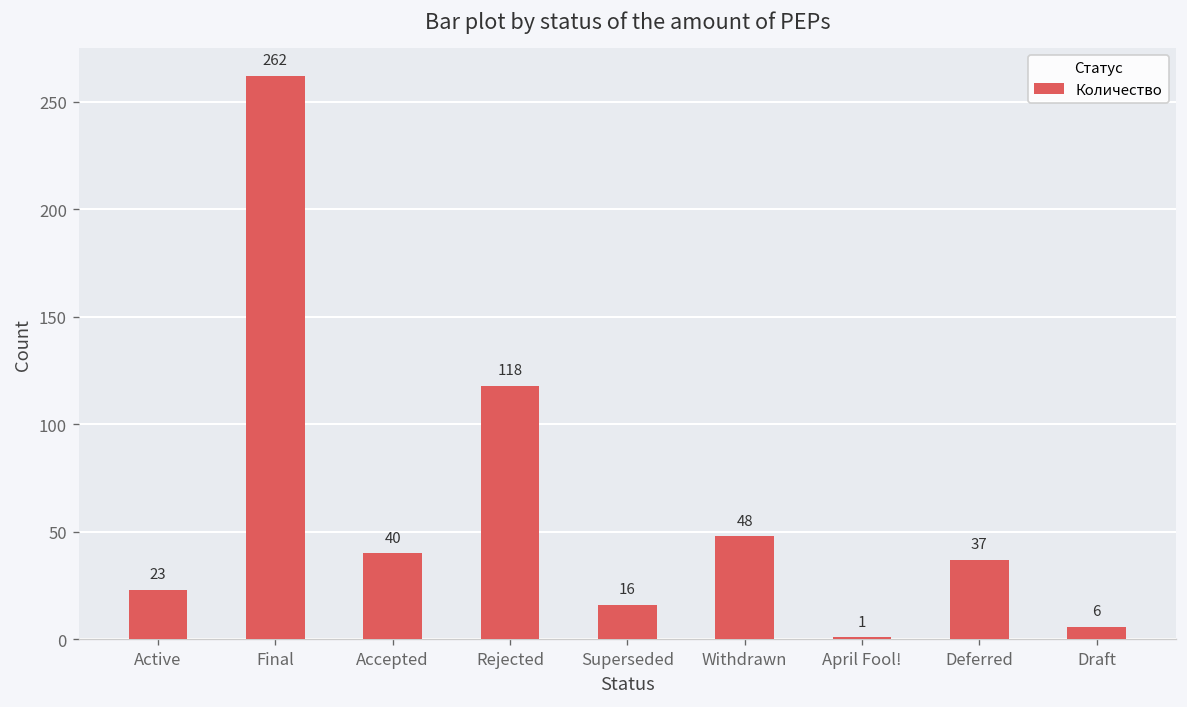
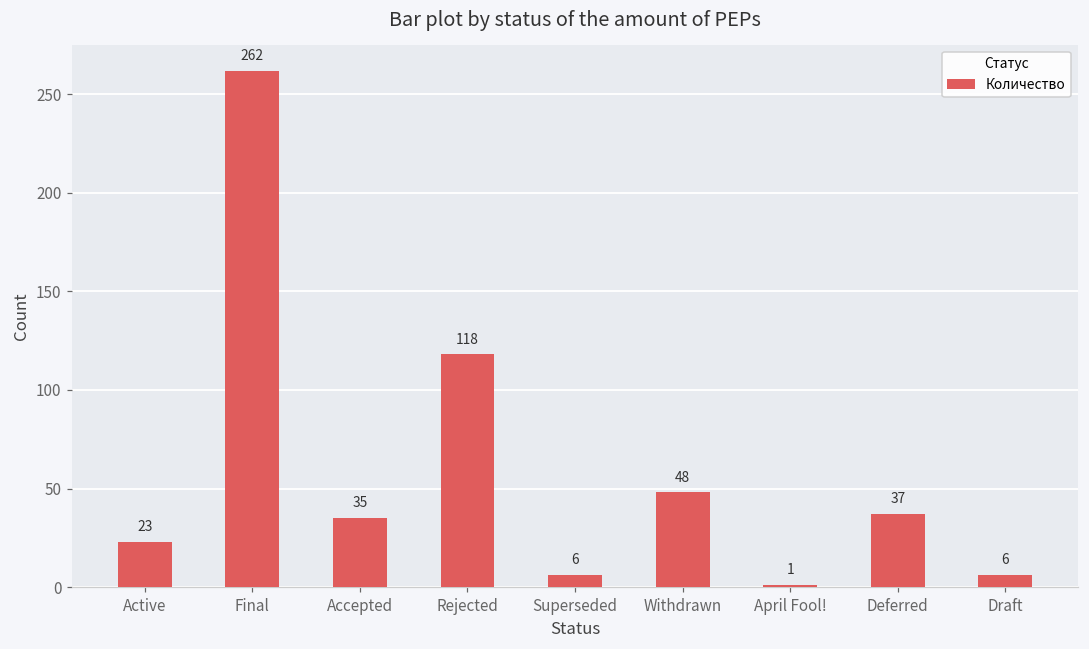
  {
    "Active": 23,
    "Final": 262,
-   "Accepted": 40,
+   "Accepted": 35,
    "Rejected": 118,
-   "Superseded": 16,
+   "Superseded": 6,
    "Withdrawn": 48,
    "April Fool!": 1,
    "Deferred": 37,
    "Draft": 6
  }
